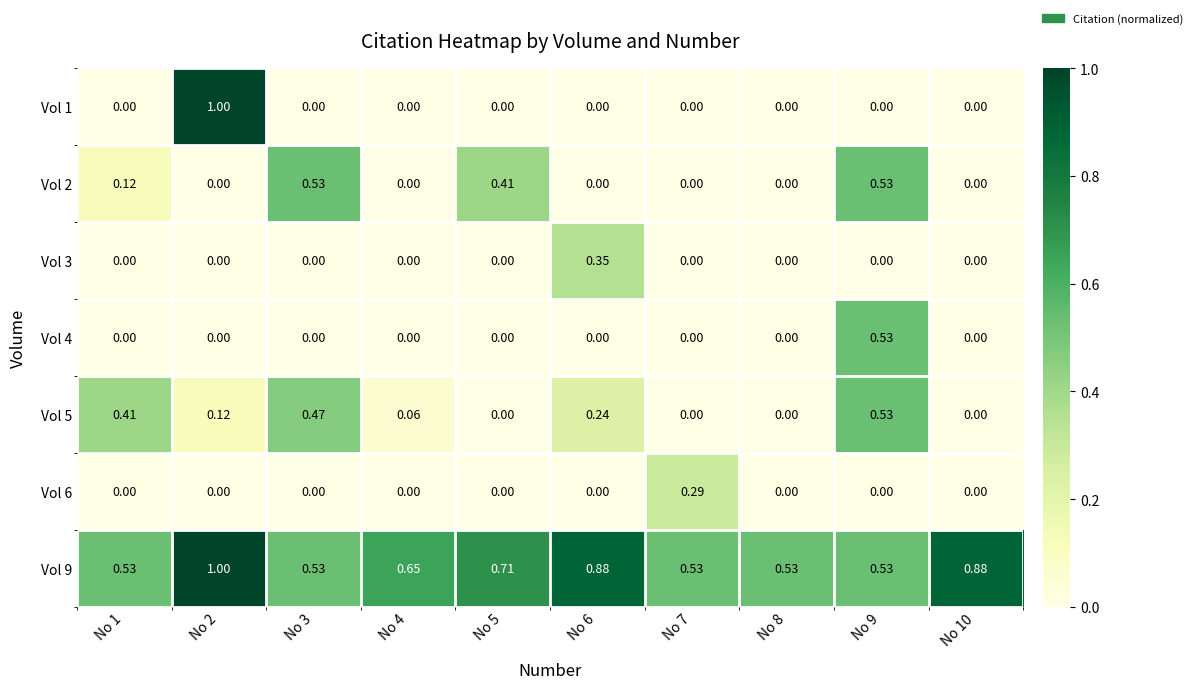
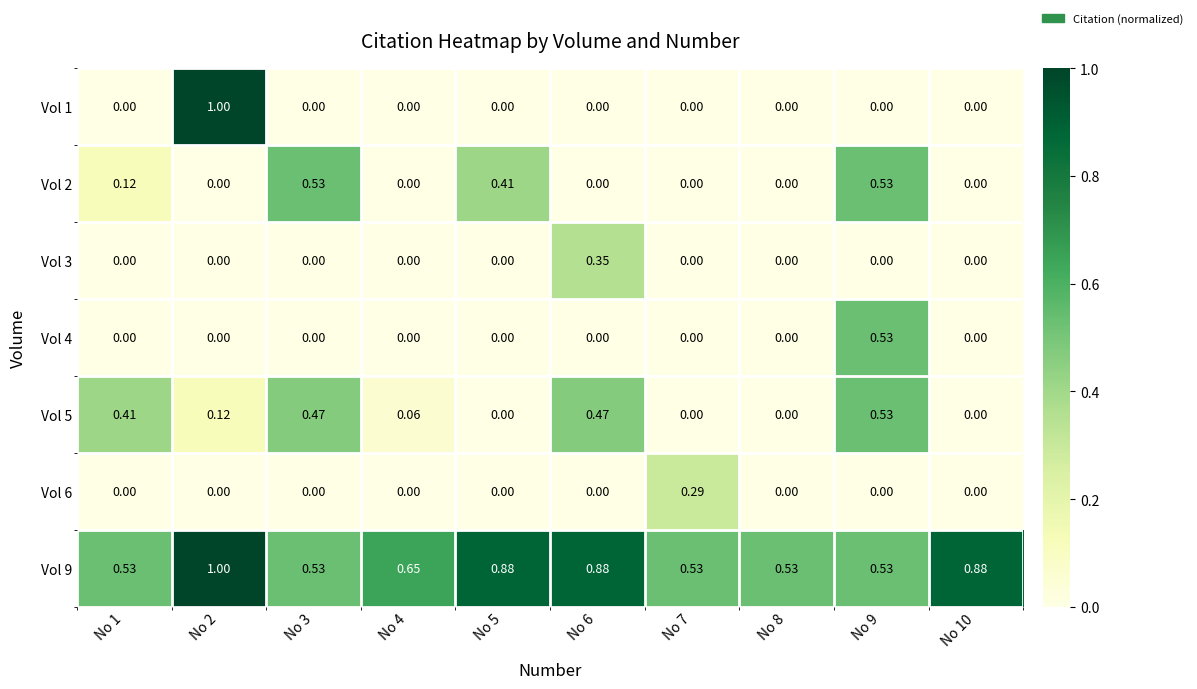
  {
    "Vol 1": {
      "No 1": 0.00,
      "No 2": 1.00,
      "No 3": 0.00,
      "No 4": 0.00,
      "No 5": 0.00,
      "No 6": 0.00,
      "No 7": 0.00,
      "No 8": 0.00,
      "No 9": 0.00,
      "No 10": 0.00
    },
    "Vol 2": {
      "No 1": 0.12,
      "No 2": 0.00,
      "No 3": 0.53,
      "No 4": 0.00,
      "No 5": 0.41,
      "No 6": 0.00,
      "No 7": 0.00,
      "No 8": 0.00,
      "No 9": 0.53,
      "No 10": 0.00
    },
    "Vol 3": {
      "No 1": 0.00,
      "No 2": 0.00,
      "No 3": 0.00,
      "No 4": 0.00,
      "No 5": 0.00,
      "No 6": 0.35,
      "No 7": 0.00,
      "No 8": 0.00,
      "No 9": 0.00,
      "No 10": 0.00
    },
    "Vol 4": {
      "No 1": 0.00,
      "No 2": 0.00,
      "No 3": 0.00,
      "No 4": 0.00,
      "No 5": 0.00,
      "No 6": 0.00,
      "No 7": 0.00,
      "No 8": 0.00,
      "No 9": 0.53,
      "No 10": 0.00
    },
    "Vol 5": {
      "No 1": 0.41,
      "No 2": 0.12,
      "No 3": 0.47,
      "No 4": 0.06,
      "No 5": 0.00,
-     "No 6": 0.24,
+     "No 6": 0.47,
      "No 7": 0.00,
      "No 8": 0.00,
      "No 9": 0.53,
      "No 10": 0.00
    },
    "Vol 6": {
      "No 1": 0.00,
      "No 2": 0.00,
      "No 3": 0.00,
      "No 4": 0.00,
      "No 5": 0.00,
      "No 6": 0.00,
      "No 7": 0.29,
      "No 8": 0.00,
      "No 9": 0.00,
      "No 10": 0.00
    },
    "Vol 9": {
      "No 1": 0.53,
      "No 2": 1.00,
      "No 3": 0.53,
      "No 4": 0.65,
-     "No 5": 0.71,
+     "No 5": 0.88,
      "No 6": 0.88,
      "No 7": 0.53,
      "No 8": 0.53,
      "No 9": 0.53,
      "No 10": 0.88
    }
  }
